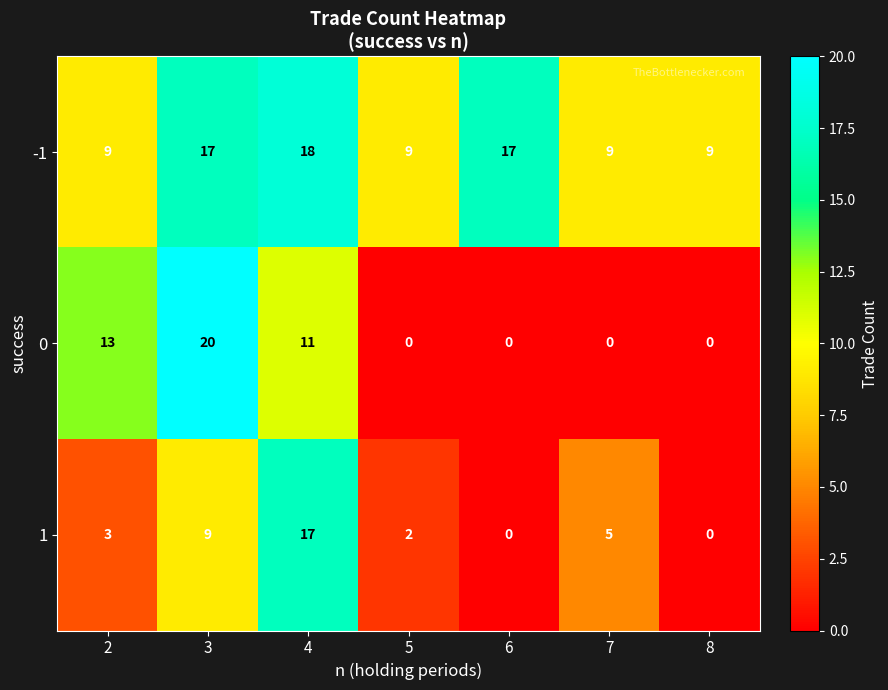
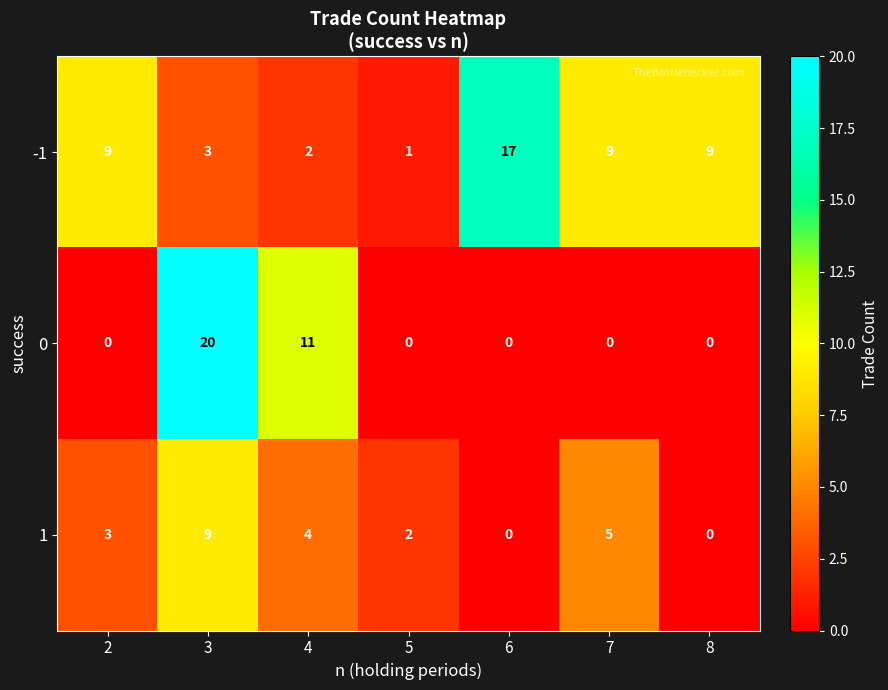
  {
    "-1": {
      "2": 9,
-     "3": 17,
-     "4": 18,
-     "5": 9,
+     "3": 3,
+     "4": 2,
+     "5": 1,
      "6": 17,
      "7": 9
    },
    "0": {
-     "2": 13,
+     "2": 0,
      "3": 20,
      "4": 11,
      "5": 0,
      "6": 0,
      "7": 0,
      "8": 0
    },
    "1": {
      "2": 3,
      "3": 9,
-     "4": 17,
+     "4": 4,
      "5": 2,
      "6": 0,
      "7": 5,
      "8": 0
    }
  }
